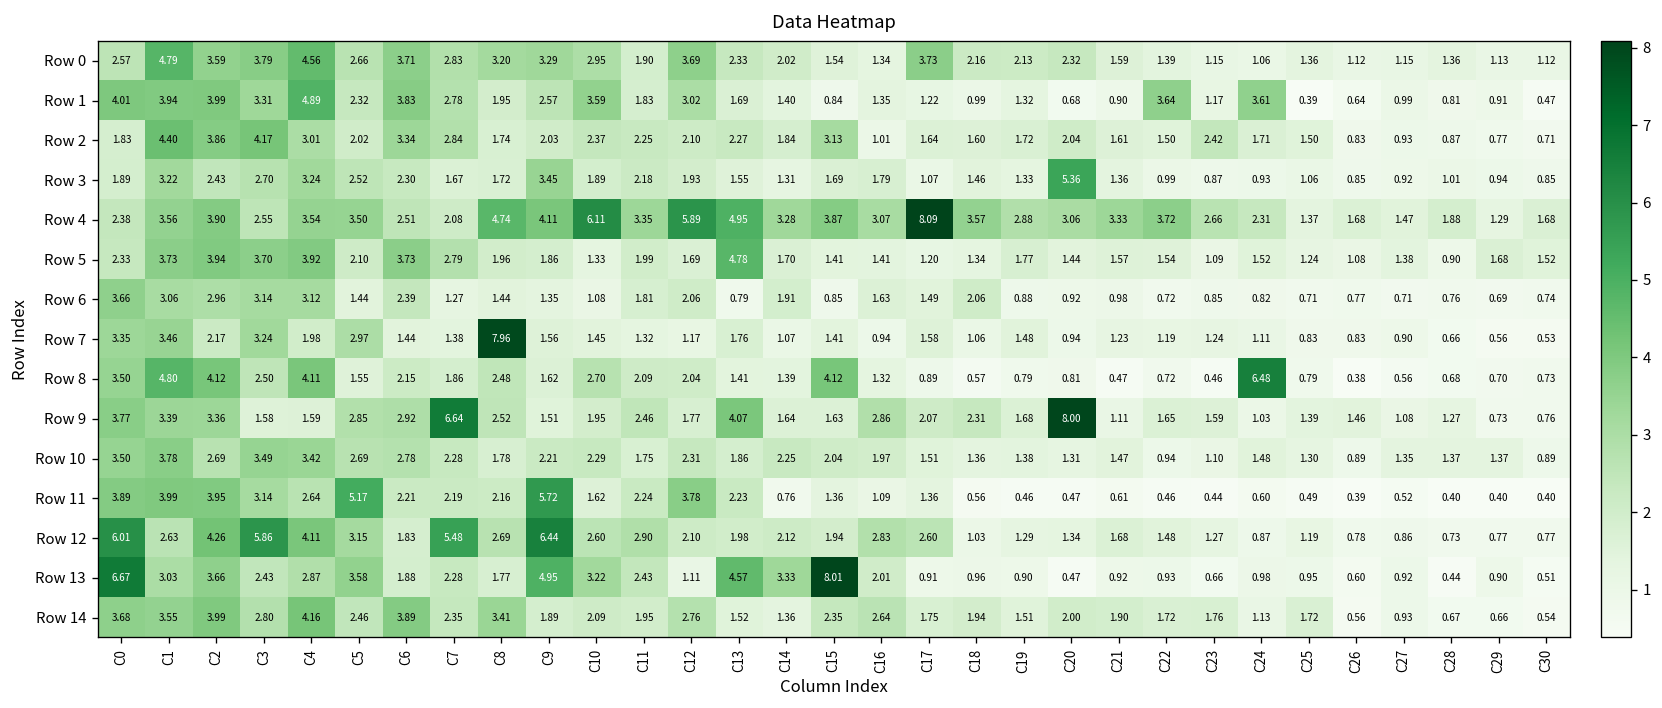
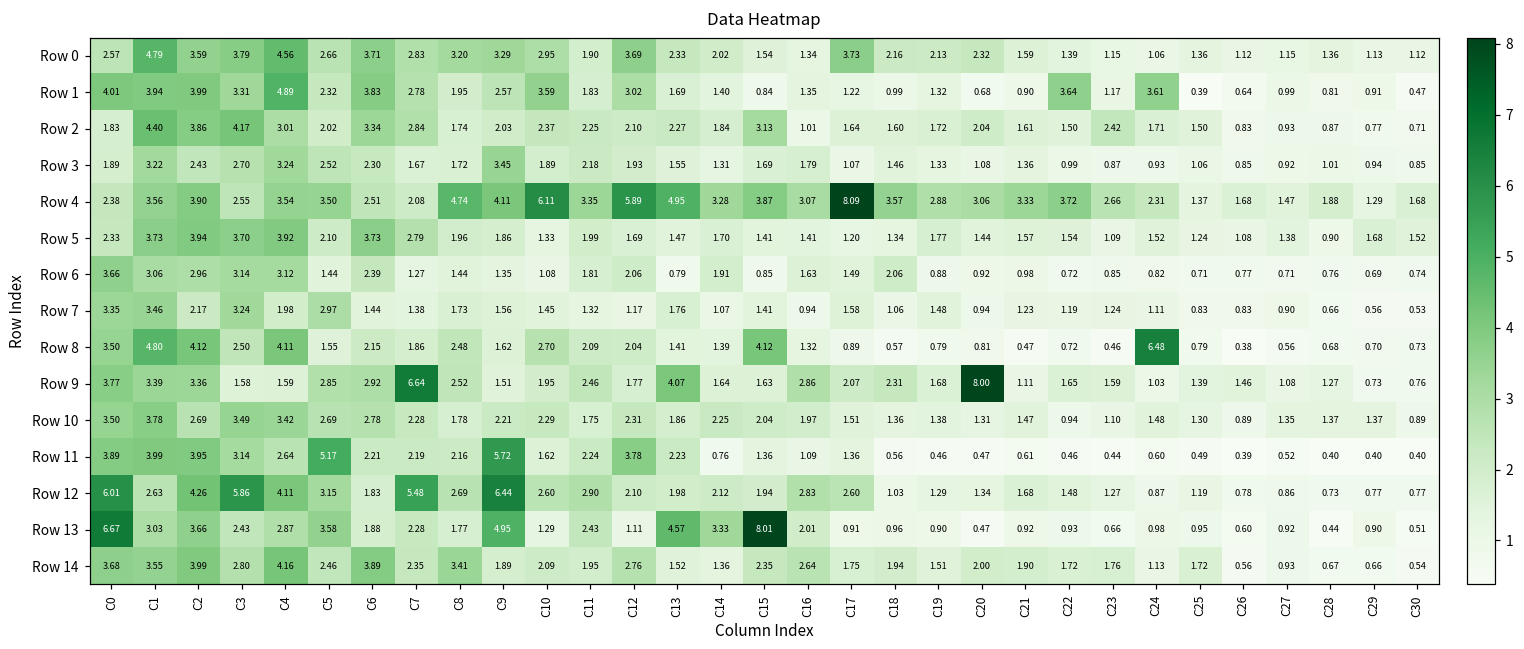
  {
    "Row 3": {
      "C0": 1.89,
      "C1": 3.22,
      "C2": 2.43,
      "C3": 2.70,
      "C4": 3.24,
      "C5": 2.52,
      "C6": 2.30,
      "C7": 1.67,
      "C8": 1.72,
      "C9": 3.45,
      "C10": 1.89,
      "C11": 2.18,
      "C12": 1.93,
      "C13": 1.55,
      "C14": 1.31,
      "C15": 1.69,
      "C16": 1.79,
      "C17": 1.07,
      "C18": 1.46,
      "C19": 1.33,
-     "C20": 5.36,
+     "C20": 1.08,
      "C21": 1.36,
      "C22": 0.99,
      "C23": 0.87,
      "C24": 0.93,
      "C25": 1.06,
      "C26": 0.85,
      "C27": 0.92,
      "C28": 1.01,
      "C29": 0.94,
      "C30": 0.85
    },
    "Row 5": {
      "C0": 2.33,
      "C1": 3.73,
      "C2": 3.94,
      "C3": 3.70,
      "C4": 3.92,
      "C5": 2.10,
      "C6": 3.73,
      "C7": 2.79,
      "C8": 1.96,
      "C9": 1.86,
      "C10": 1.33,
      "C11": 1.99,
      "C12": 1.69,
-     "C13": 4.78,
+     "C13": 1.47,
      "C14": 1.70,
      "C15": 1.41,
      "C16": 1.41,
      "C17": 1.20,
      "C18": 1.34,
      "C19": 1.77,
      "C20": 1.44,
      "C21": 1.57,
      "C22": 1.54,
      "C23": 1.09,
      "C24": 1.52,
      "C25": 1.24,
      "C26": 1.08,
      "C27": 1.38,
      "C28": 0.90,
      "C29": 1.68,
      "C30": 1.52
    },
    "Row 7": {
      "C0": 3.35,
      "C1": 3.46,
      "C2": 2.17,
      "C3": 3.24,
      "C4": 1.98,
      "C5": 2.97,
      "C6": 1.44,
      "C7": 1.38,
-     "C8": 7.96,
+     "C8": 1.73,
      "C9": 1.56,
      "C10": 1.45,
      "C11": 1.32,
      "C12": 1.17,
      "C13": 1.76,
      "C14": 1.07,
      "C15": 1.41,
      "C16": 0.94,
      "C17": 1.58,
      "C18": 1.06,
      "C19": 1.48,
      "C20": 0.94,
      "C21": 1.23,
      "C22": 1.19,
      "C23": 1.24,
      "C24": 1.11,
      "C25": 0.83,
      "C26": 0.83,
      "C27": 0.90,
      "C28": 0.66,
      "C29": 0.56,
      "C30": 0.53
    },
    "Row 13": {
      "C0": 6.67,
      "C1": 3.03,
      "C2": 3.66,
      "C3": 2.43,
      "C4": 2.87,
      "C5": 3.58,
      "C6": 1.88,
      "C7": 2.28,
      "C8": 1.77,
      "C9": 4.95,
-     "C10": 3.22,
+     "C10": 1.29,
      "C11": 2.43,
      "C12": 1.11,
      "C13": 4.57,
      "C14": 3.33,
      "C15": 8.01,
      "C16": 2.01,
      "C17": 0.91,
      "C18": 0.96,
      "C19": 0.90,
      "C20": 0.47,
      "C21": 0.92,
      "C22": 0.93,
      "C23": 0.66,
      "C24": 0.98,
      "C25": 0.95,
      "C26": 0.60,
      "C27": 0.92,
      "C28": 0.44,
      "C29": 0.90,
      "C30": 0.51
    }
  }
